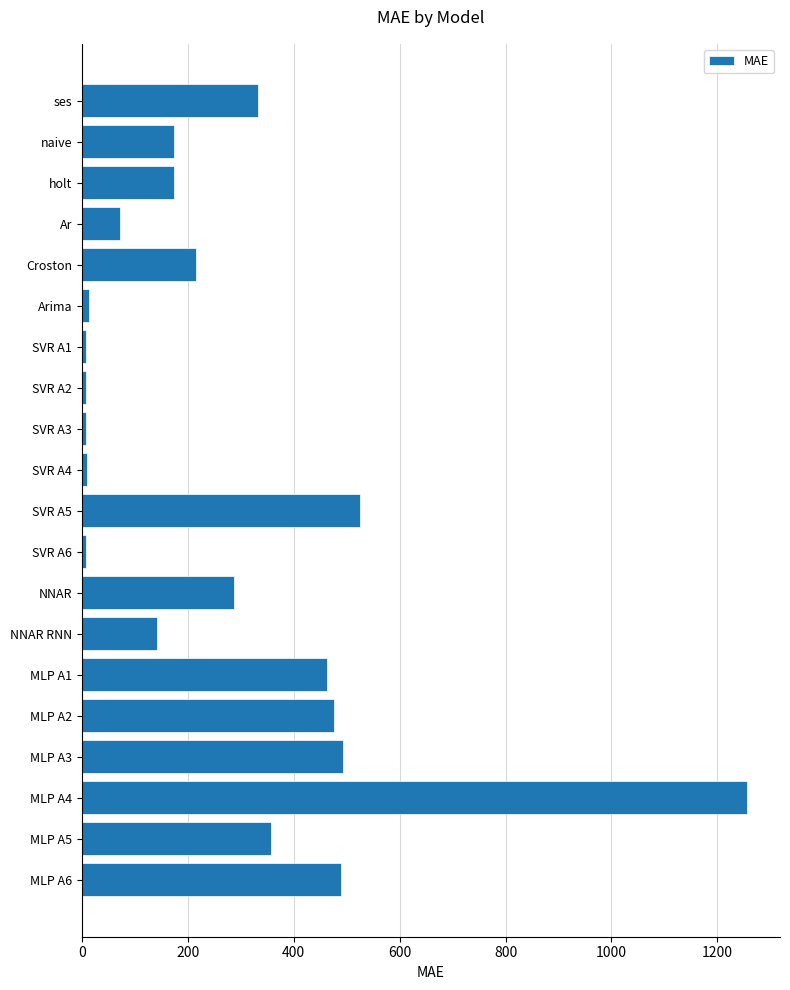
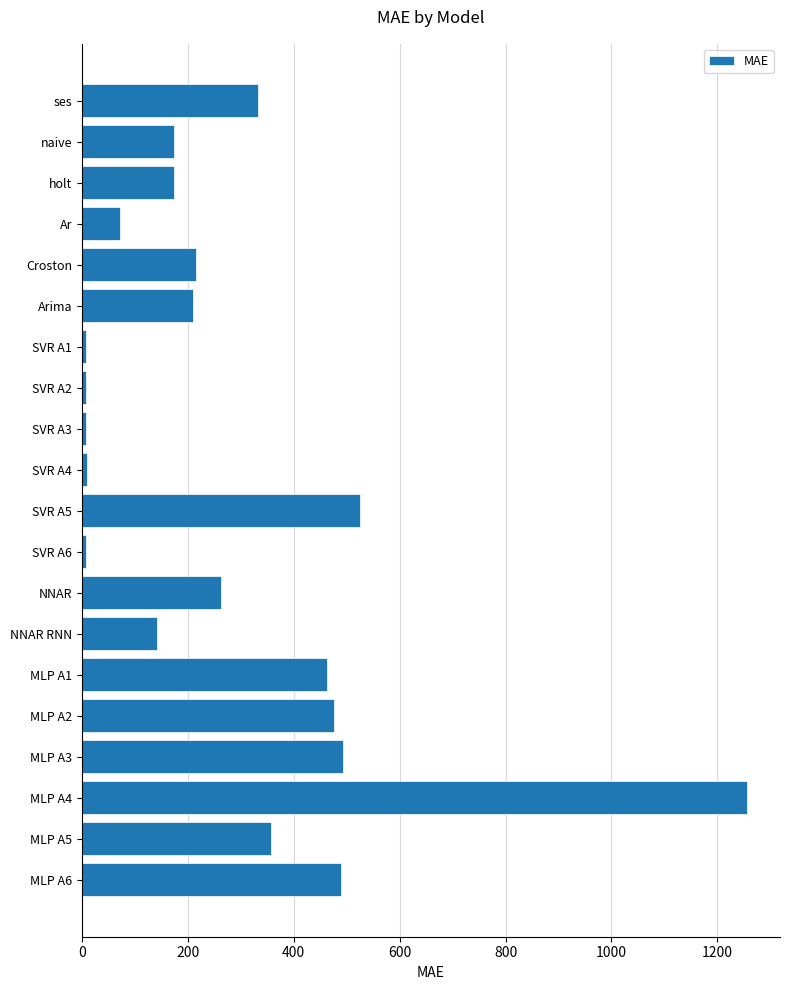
  {
    "ses": 330,
    "naive": 170,
    "holt": 170,
    "Ar": 70,
    "Croston": 220,
-   "Arima": 10,
+   "Arima": 210,
    "SVR A1": 10,
    "SVR A2": 10,
    "SVR A3": 10,
    "SVR A4": 10,
    "SVR A5": 520,
    "SVR A6": 10,
-   "NNAR": 290,
+   "NNAR": 260,
    "NNAR RNN": 140,
    "MLP A1": 460,
    "MLP A2": 480,
    "MLP A3": 490,
    "MLP A4": 1260,
    "MLP A5": 360,
    "MLP A6": 490
  }
